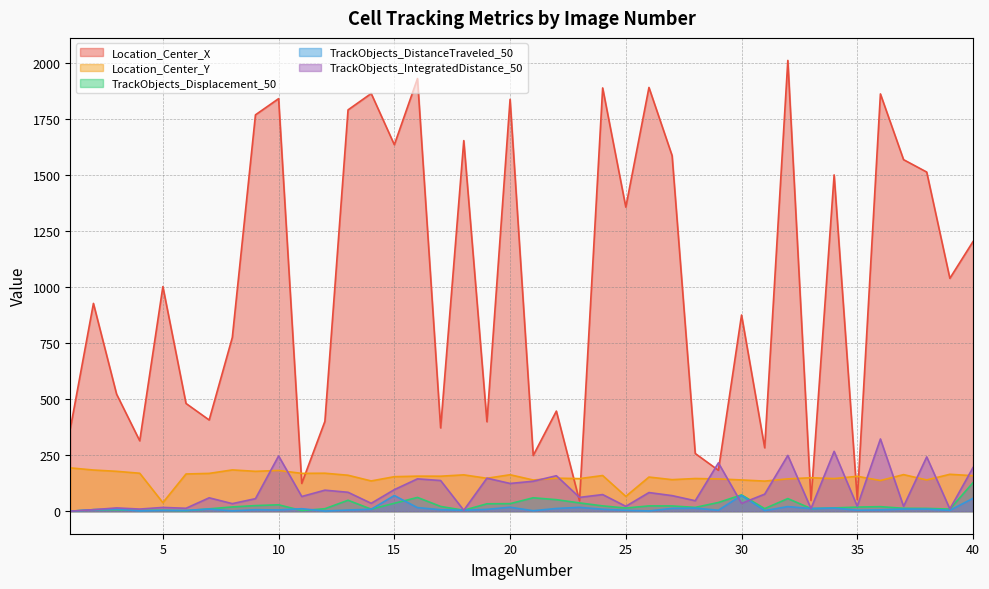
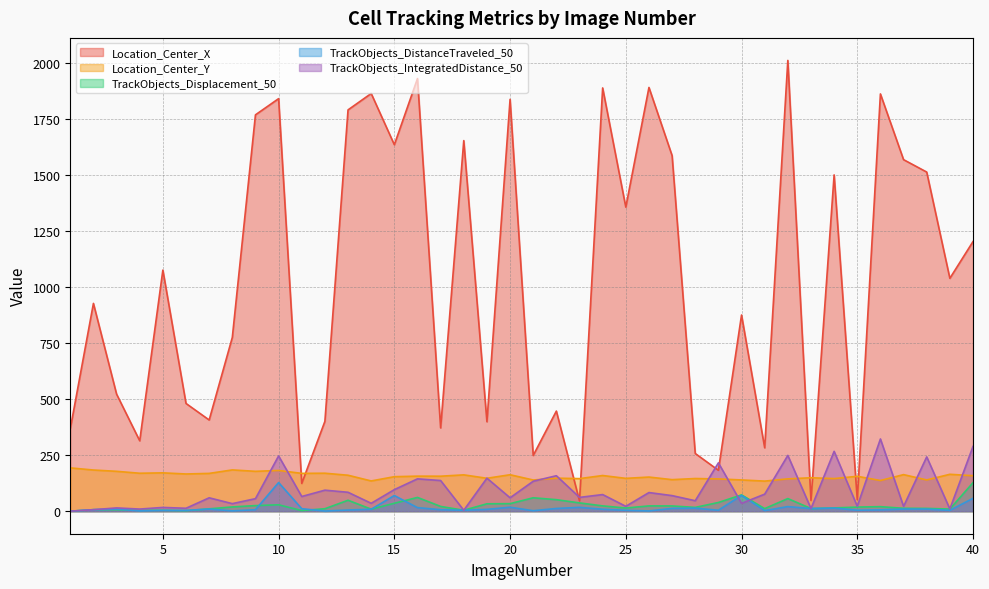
  {
    "Location_Center_X": {
-     "5": 1000,
+     "5": 1080,
      "10": 1840,
      "15": 1640,
      "20": 1840,
      "25": 1360,
      "30": 880,
      "35": 50,
      "40": 1200
    },
    "Location_Center_Y": {
-     "5": 40,
+     "5": 170,
      "10": 180,
      "15": 150,
      "20": 160,
-     "25": 70,
+     "25": 150,
      "30": 140,
      "35": 160,
      "40": 160
    },
    "TrackObjects_Displacement_50": {
      "10": 30,
      "15": 40,
      "20": 30,
      "40": 130
    },
    "TrackObjects_DistanceTraveled_50": {
-     "10": 10,
+     "10": 130,
      "15": 70,
      "20": 20,
      "35": 0,
      "40": 60
    },
    "TrackObjects_IntegratedDistance_50": {
      "5": 20,
      "10": 250,
      "15": 100,
-     "20": 120,
+     "20": 60,
      "30": 30,
-     "40": 190
+     "40": 290
    }
  }
